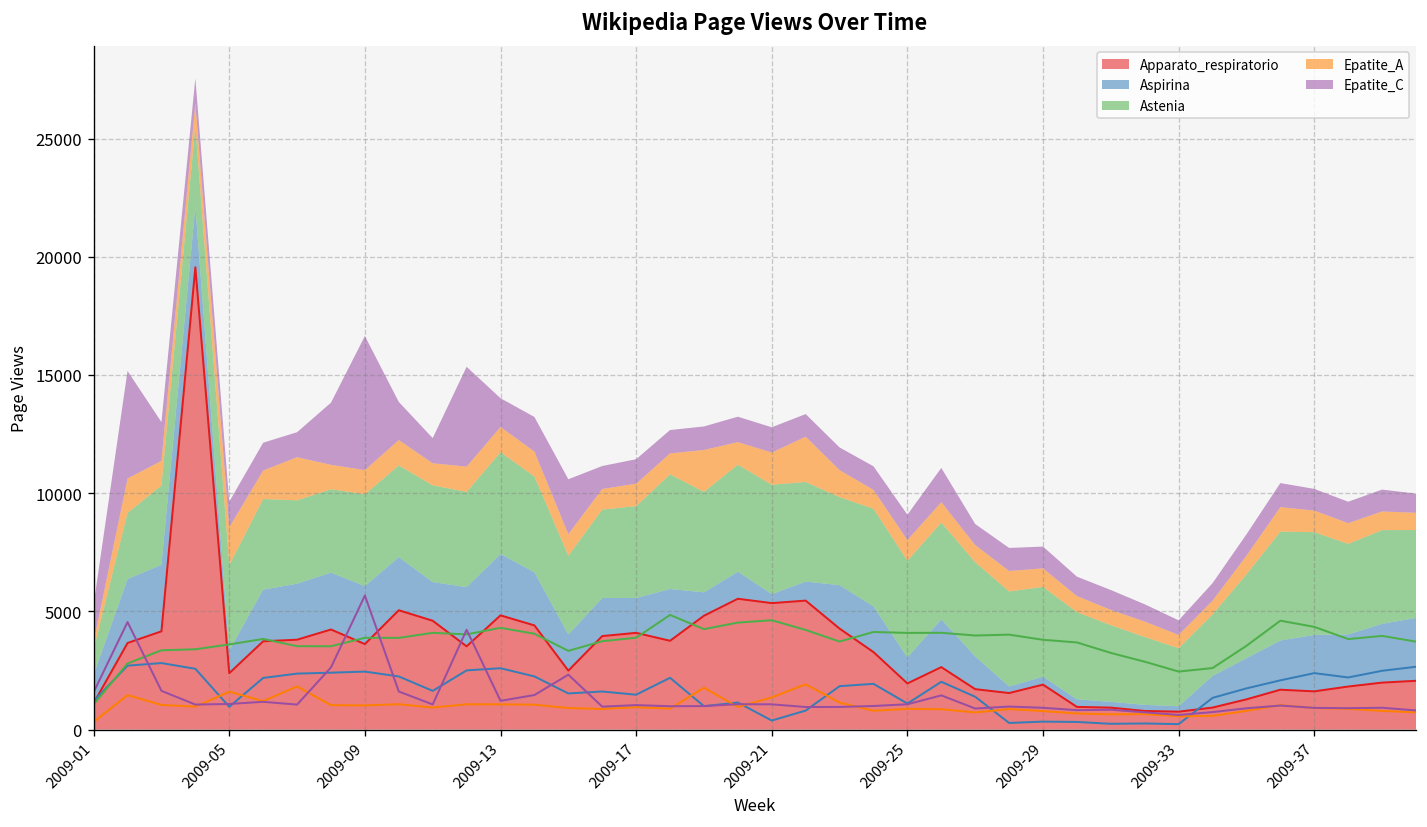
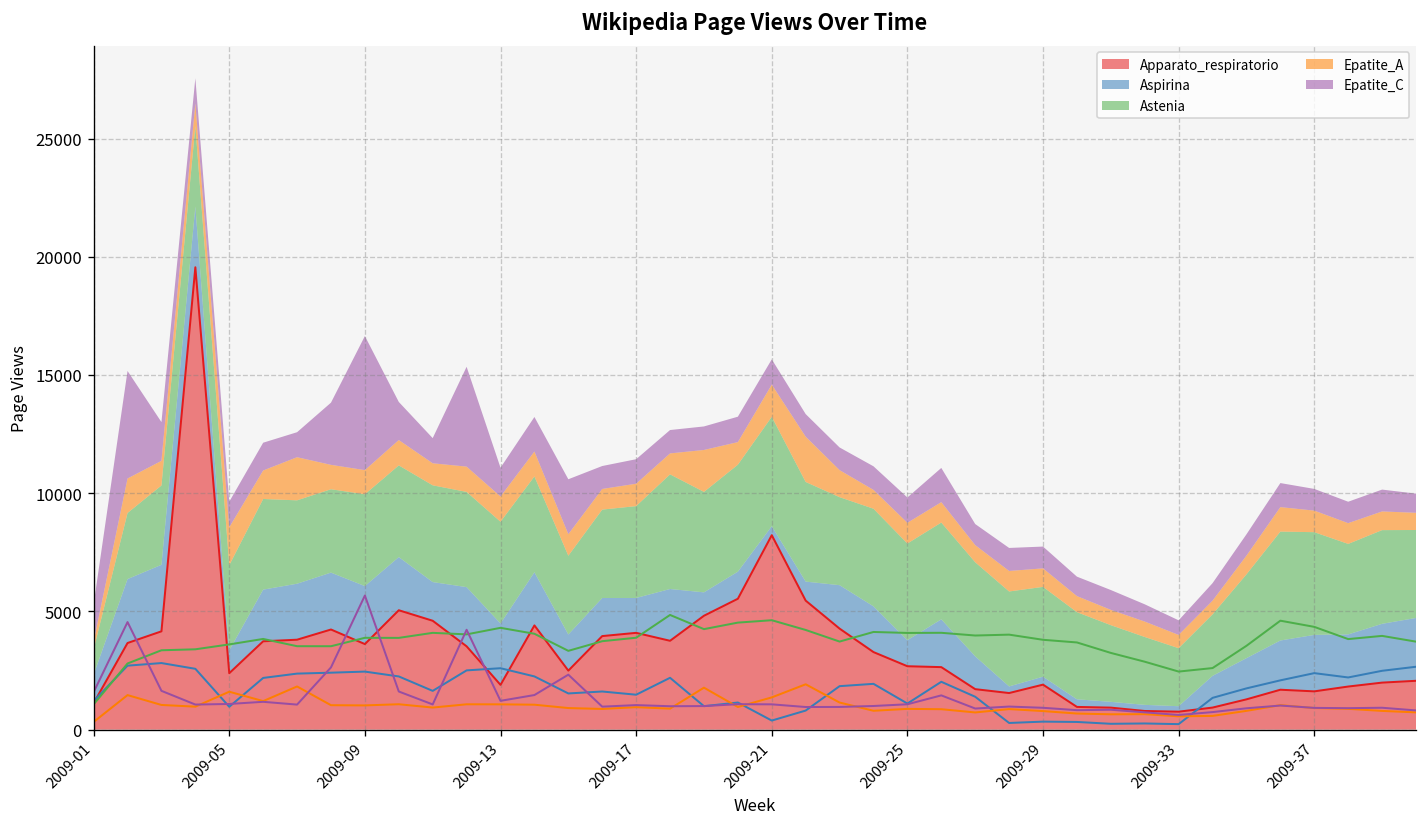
  {
    "Apparato_respiratorio": {
      "2009-05": 2400,
      "2009-09": 3600,
-     "2009-13": 4800,
+     "2009-13": 1900,
      "2009-17": 4100,
-     "2009-21": 5300,
-     "2009-25": 2000,
+     "2009-21": 8200,
+     "2009-25": 2700,
      "2009-29": 1900,
      "2009-33": 800,
      "2009-37": 1600
    }
  }
